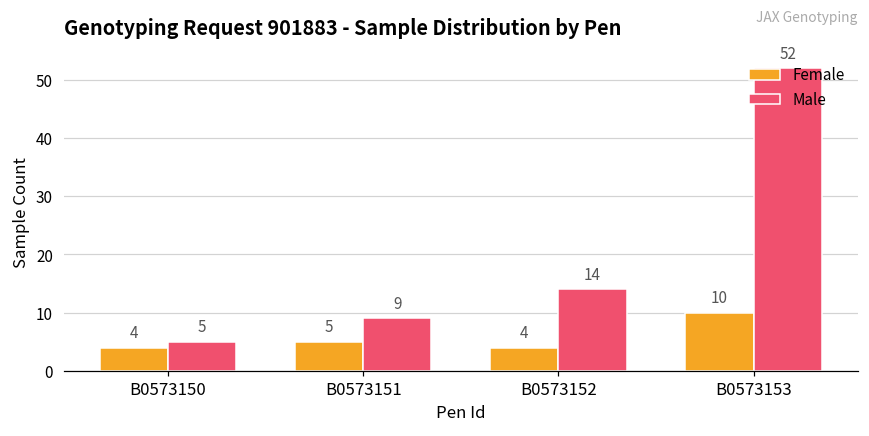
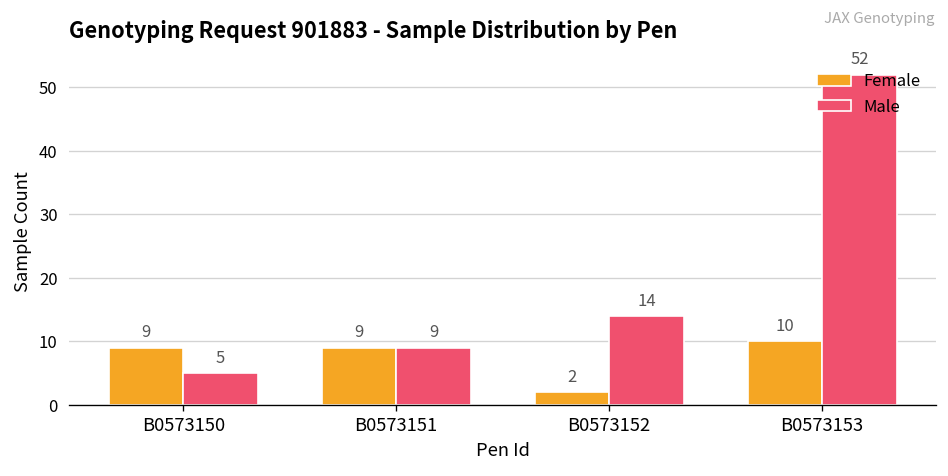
  {
    "Female": {
-     "B0573150": 4,
-     "B0573151": 5,
-     "B0573152": 4,
+     "B0573150": 9,
+     "B0573151": 9,
+     "B0573152": 2,
      "B0573153": 10
    },
    "Male": {
      "B0573150": 5,
      "B0573151": 9,
      "B0573152": 14,
      "B0573153": 52
    }
  }
